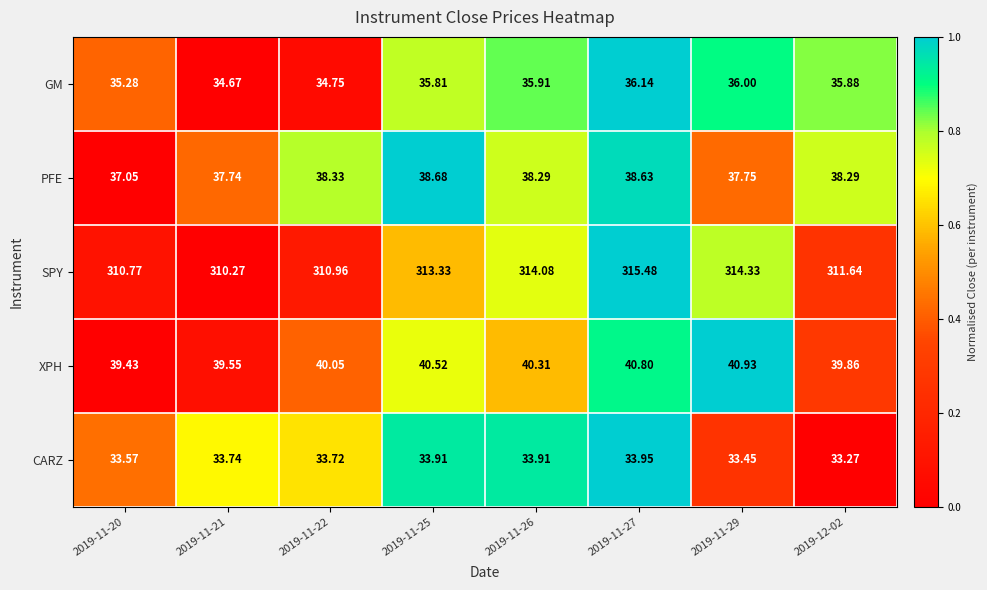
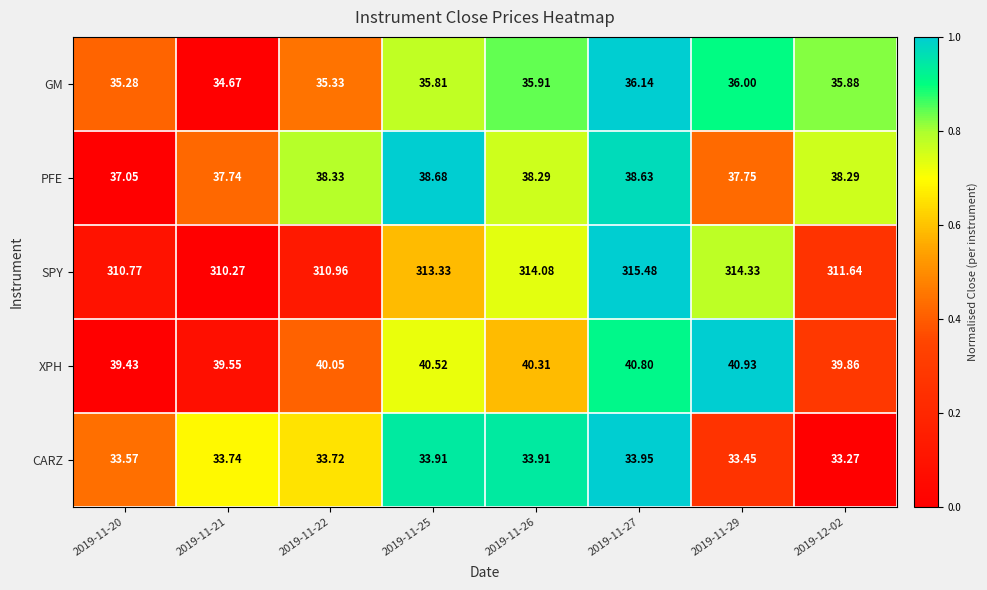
  {
    "GM": {
      "2019-11-20": 35.28,
      "2019-11-21": 34.67,
-     "2019-11-22": 34.75,
+     "2019-11-22": 35.33,
      "2019-11-25": 35.81,
      "2019-11-26": 35.91,
      "2019-11-27": 36.14,
      "2019-11-29": 36.00,
      "2019-12-02": 35.88
    },
    "PFE": {
      "2019-11-20": 37.05,
      "2019-11-21": 37.74,
      "2019-11-22": 38.33,
      "2019-11-25": 38.68,
      "2019-11-26": 38.29,
      "2019-11-27": 38.63,
      "2019-11-29": 37.75,
      "2019-12-02": 38.29
    },
    "SPY": {
      "2019-11-20": 310.77,
      "2019-11-21": 310.27,
      "2019-11-22": 310.96,
      "2019-11-25": 313.33,
      "2019-11-26": 314.08,
      "2019-11-27": 315.48,
      "2019-11-29": 314.33,
      "2019-12-02": 311.64
    },
    "XPH": {
      "2019-11-20": 39.43,
      "2019-11-21": 39.55,
      "2019-11-22": 40.05,
      "2019-11-25": 40.52,
      "2019-11-26": 40.31,
      "2019-11-27": 40.80,
      "2019-11-29": 40.93,
      "2019-12-02": 39.86
    },
    "CARZ": {
      "2019-11-20": 33.57,
      "2019-11-21": 33.74,
      "2019-11-22": 33.72,
      "2019-11-25": 33.91,
      "2019-11-26": 33.91,
      "2019-11-27": 33.95,
      "2019-11-29": 33.45,
      "2019-12-02": 33.27
    }
  }
